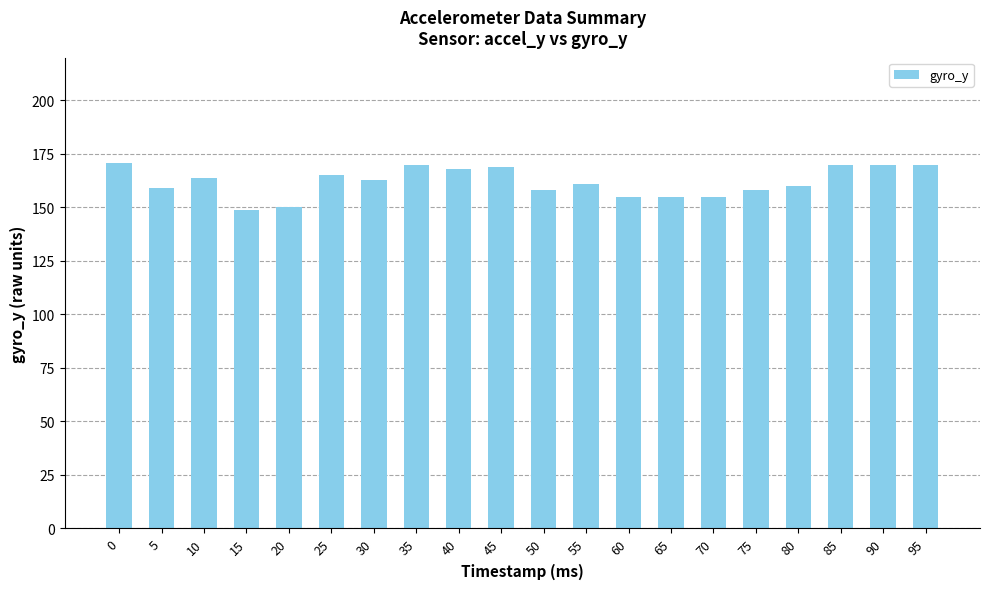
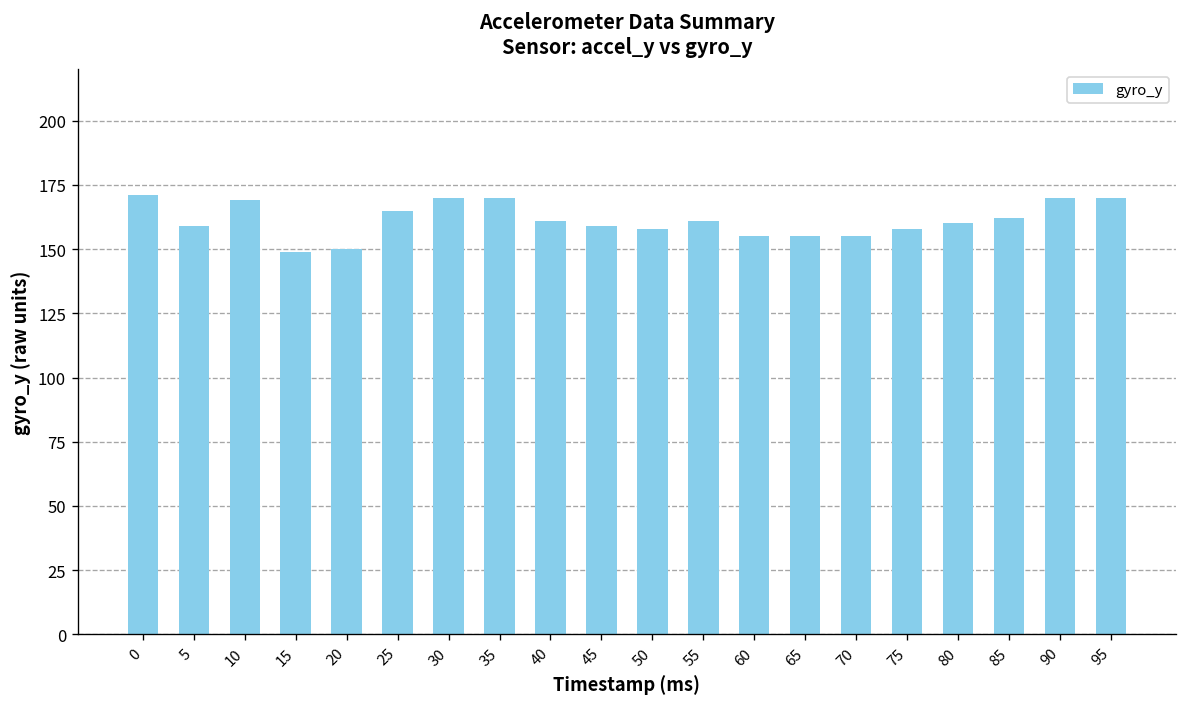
  {
    "0": 171,
    "5": 159,
-   "10": 164,
+   "10": 169,
    "15": 149,
    "20": 150,
    "25": 165,
-   "30": 163,
+   "30": 170,
    "35": 170,
-   "40": 168,
-   "45": 169,
+   "40": 161,
+   "45": 159,
    "50": 158,
    "55": 161,
    "60": 155,
    "65": 155,
    "70": 155,
    "75": 158,
    "80": 160,
-   "85": 170,
+   "85": 162,
    "90": 170,
    "95": 170
  }
